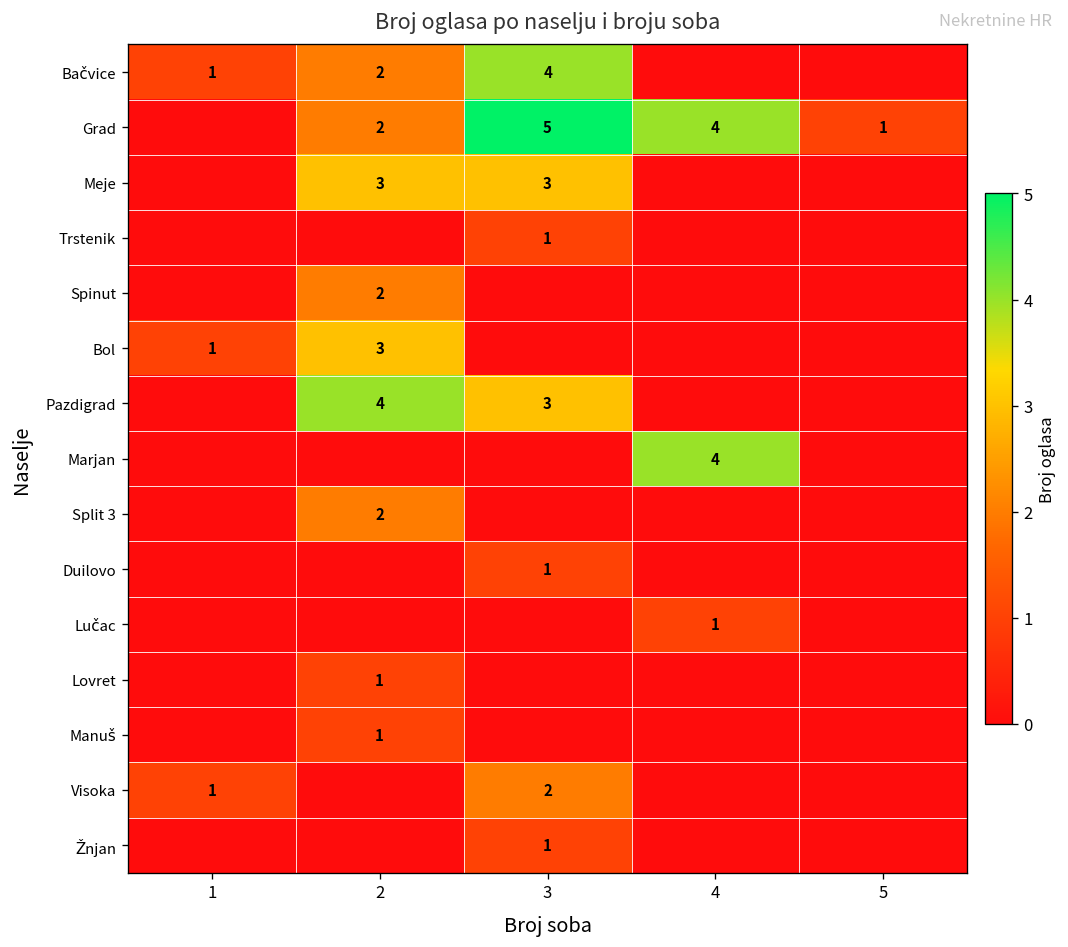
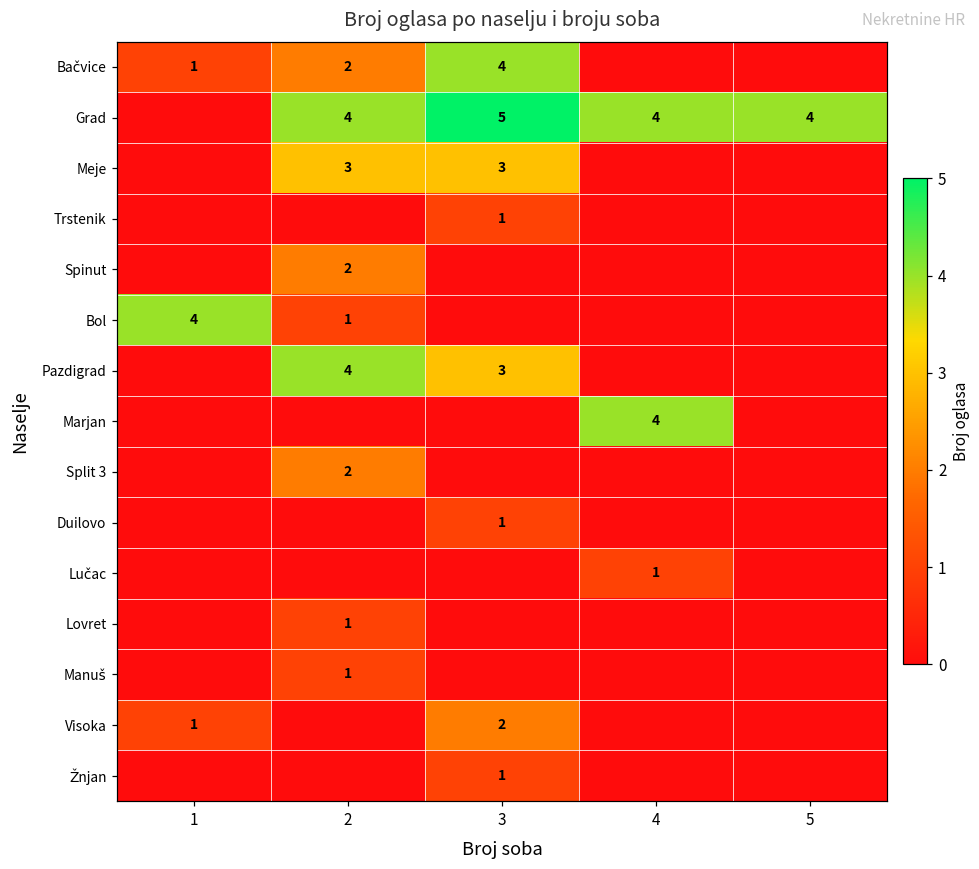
  {
    "Bačvice": {
      "1": 1,
      "2": 2,
      "3": 4
    },
    "Grad": {
-     "2": 2,
+     "2": 4,
      "3": 5,
      "4": 4,
-     "5": 1
+     "5": 4
    },
    "Meje": {
      "2": 3,
      "3": 3
    },
    "Trstenik": {
      "3": 1
    },
    "Spinut": {
      "2": 2
    },
    "Bol": {
-     "1": 1,
-     "2": 3
+     "1": 4,
+     "2": 1
    },
    "Pazdigrad": {
      "2": 4,
      "3": 3
    },
    "Marjan": {
      "4": 4
    },
    "Split 3": {
      "2": 2
    },
    "Duilovo": {
      "3": 1
    },
    "Lučac": {
      "4": 1
    },
    "Lovret": {
      "2": 1
    },
    "Manuš": {
      "2": 1
    },
    "Visoka": {
      "1": 1,
      "3": 2
    },
    "Žnjan": {
      "3": 1
    }
  }
